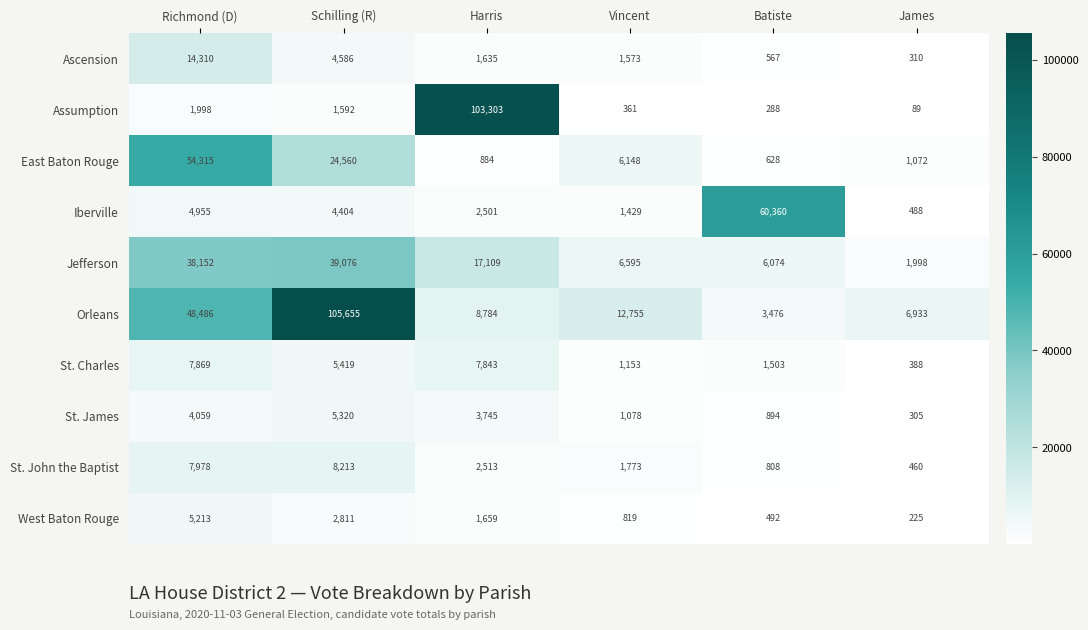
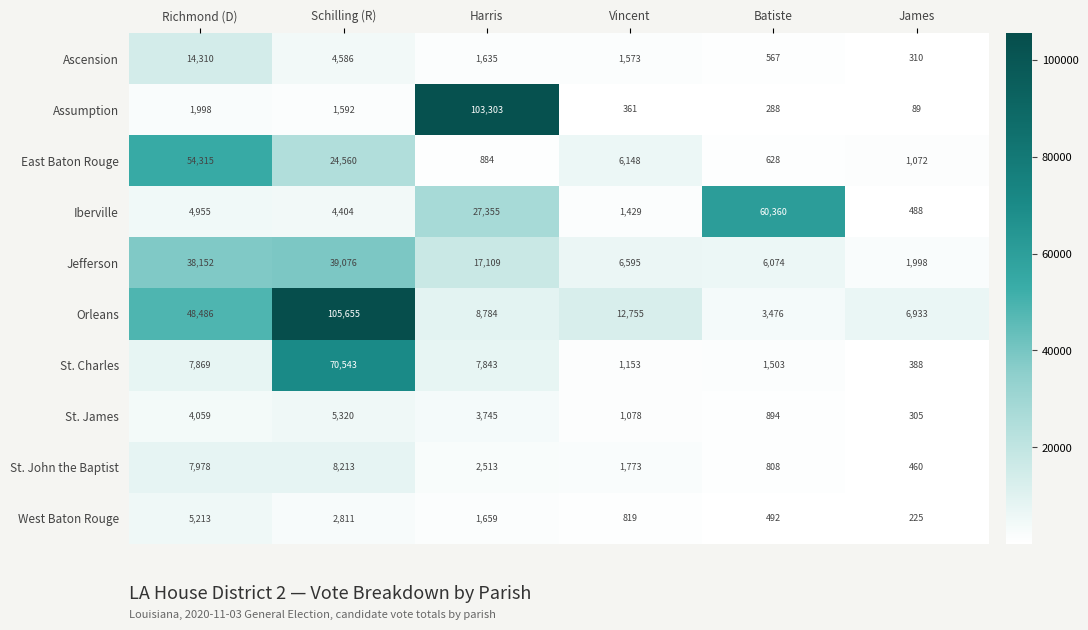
  {
    "Ascension": {
      "Richmond (D)": "14,310",
      "Schilling (R)": "4,586",
      "Harris": "1,635",
      "Vincent": "1,573",
      "Batiste": "567",
      "James": "310"
    },
    "Assumption": {
      "Richmond (D)": "1,998",
      "Schilling (R)": "1,592",
      "Harris": "103,303",
      "Vincent": "361",
      "Batiste": "288",
      "James": "89"
    },
    "East Baton Rouge": {
      "Richmond (D)": "54,315",
      "Schilling (R)": "24,560",
      "Harris": "884",
      "Vincent": "6,148",
      "Batiste": "628",
      "James": "1,072"
    },
    "Iberville": {
      "Richmond (D)": "4,955",
      "Schilling (R)": "4,404",
-     "Harris": "2,501",
+     "Harris": "27,355",
      "Vincent": "1,429",
      "Batiste": "60,360",
      "James": "488"
    },
    "Jefferson": {
      "Richmond (D)": "38,152",
      "Schilling (R)": "39,076",
      "Harris": "17,109",
      "Vincent": "6,595",
      "Batiste": "6,074",
      "James": "1,998"
    },
    "Orleans": {
      "Richmond (D)": "48,486",
      "Schilling (R)": "105,655",
      "Harris": "8,784",
      "Vincent": "12,755",
      "Batiste": "3,476",
      "James": "6,933"
    },
    "St. Charles": {
      "Richmond (D)": "7,869",
-     "Schilling (R)": "5,419",
+     "Schilling (R)": "70,543",
      "Harris": "7,843",
      "Vincent": "1,153",
      "Batiste": "1,503",
      "James": "388"
    },
    "St. James": {
      "Richmond (D)": "4,059",
      "Schilling (R)": "5,320",
      "Harris": "3,745",
      "Vincent": "1,078",
      "Batiste": "894",
      "James": "305"
    },
    "St. John the Baptist": {
      "Richmond (D)": "7,978",
      "Schilling (R)": "8,213",
      "Harris": "2,513",
      "Vincent": "1,773",
      "Batiste": "808",
      "James": "460"
    },
    "West Baton Rouge": {
      "Richmond (D)": "5,213",
      "Schilling (R)": "2,811",
      "Harris": "1,659",
      "Vincent": "819",
      "Batiste": "492",
      "James": "225"
    }
  }
